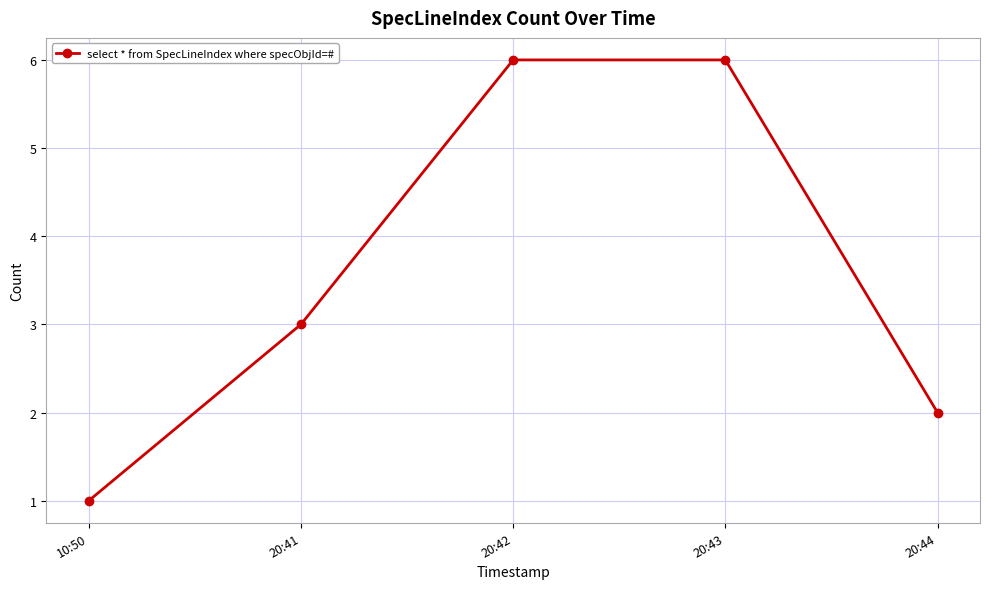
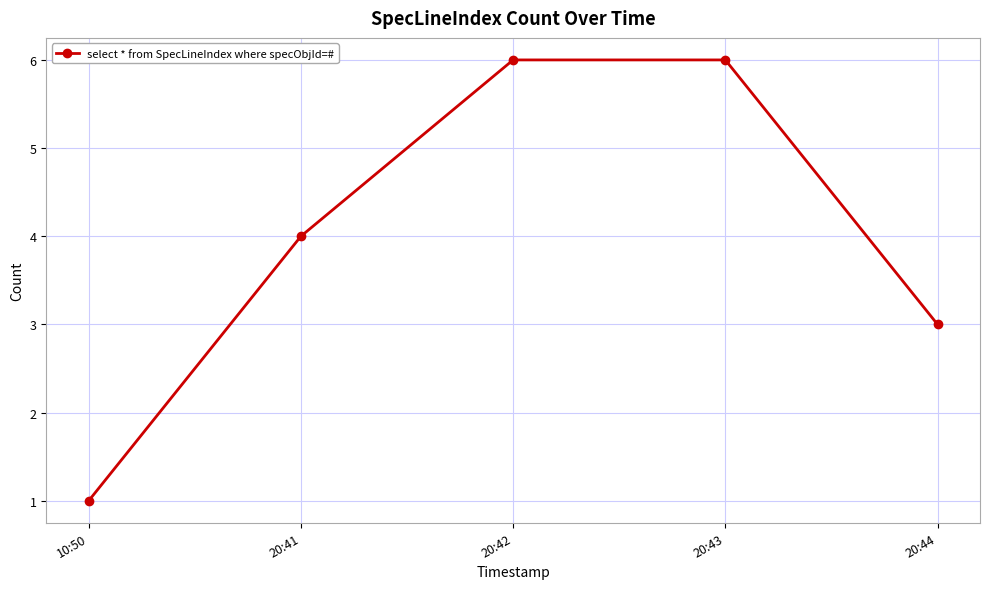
  {
    "10:50": 1,
-   "20:41": 3,
+   "20:41": 4,
    "20:42": 6,
    "20:43": 6,
-   "20:44": 2
+   "20:44": 3
  }
